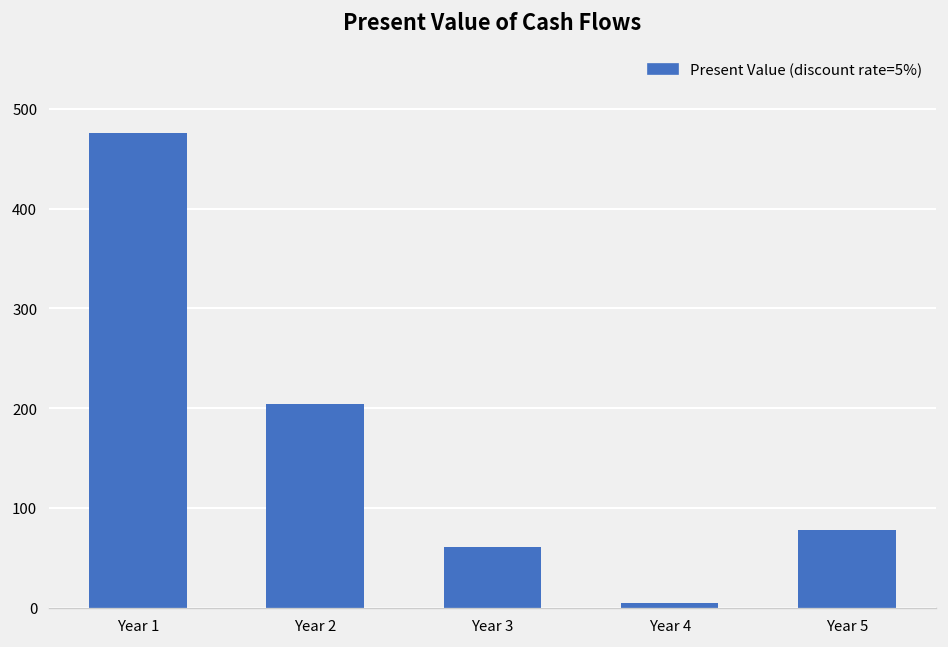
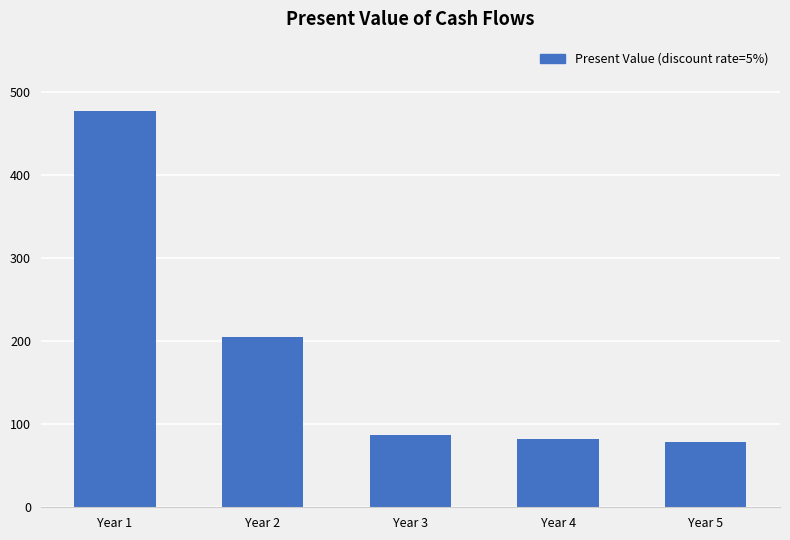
  {
    "Year 1": 480,
    "Year 2": 200,
-   "Year 3": 60,
-   "Year 4": 0,
+   "Year 3": 90,
+   "Year 4": 80,
    "Year 5": 80
  }
